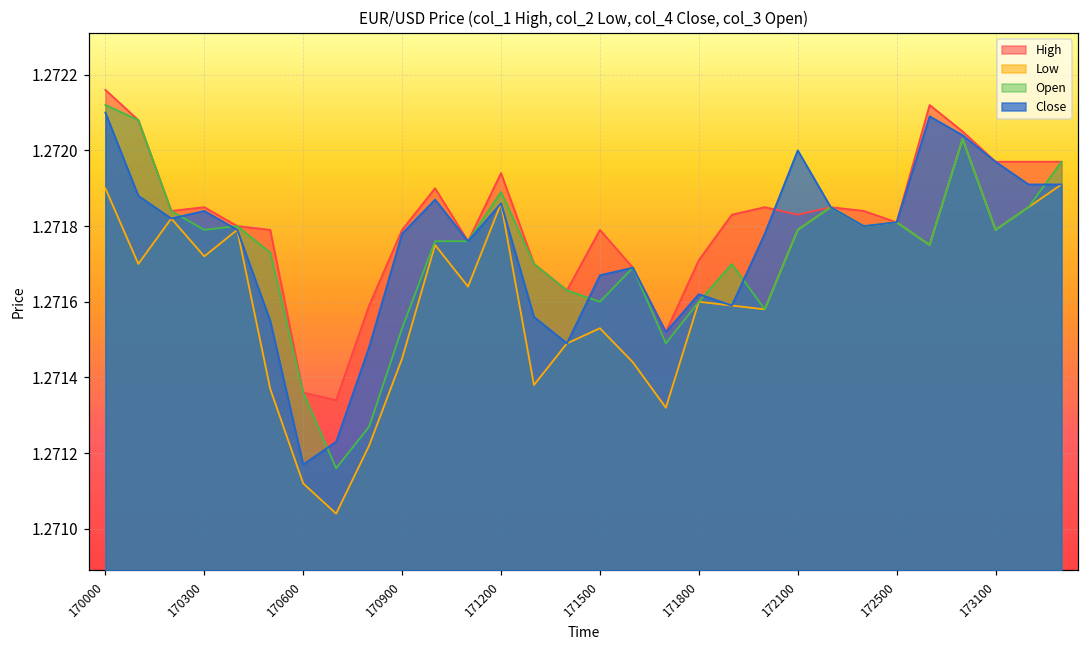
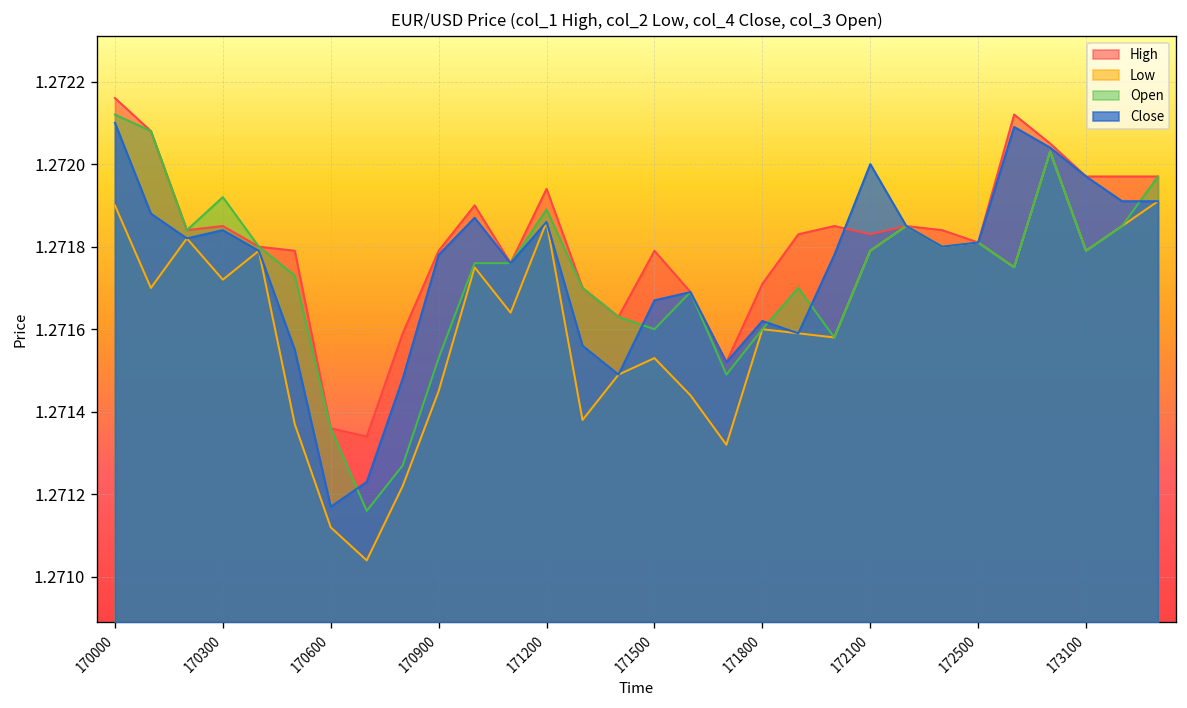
  {
    "High": {
      "170000": 1.27216,
      "170300": 1.27185,
      "170900": 1.27179,
      "171200": 1.27194,
      "171500": 1.27179,
      "171800": 1.27171,
      "172100": 1.27183
    },
    "Low": {
      "170000": 1.27190,
      "170300": 1.27172,
      "170600": 1.27112,
      "170900": 1.27145,
      "171500": 1.27153
    },
    "Open": {
      "170000": 1.27212,
-     "170300": 1.27179,
+     "170300": 1.27192,
      "170900": 1.27153,
      "171200": 1.27189,
      "171500": 1.27160
    },
    "Close": {
      "170000": 1.27210,
      "170300": 1.27184,
      "170600": 1.27117,
      "170900": 1.27178,
      "171500": 1.27167,
      "171800": 1.27162,
      "172100": 1.27200
    }
  }
